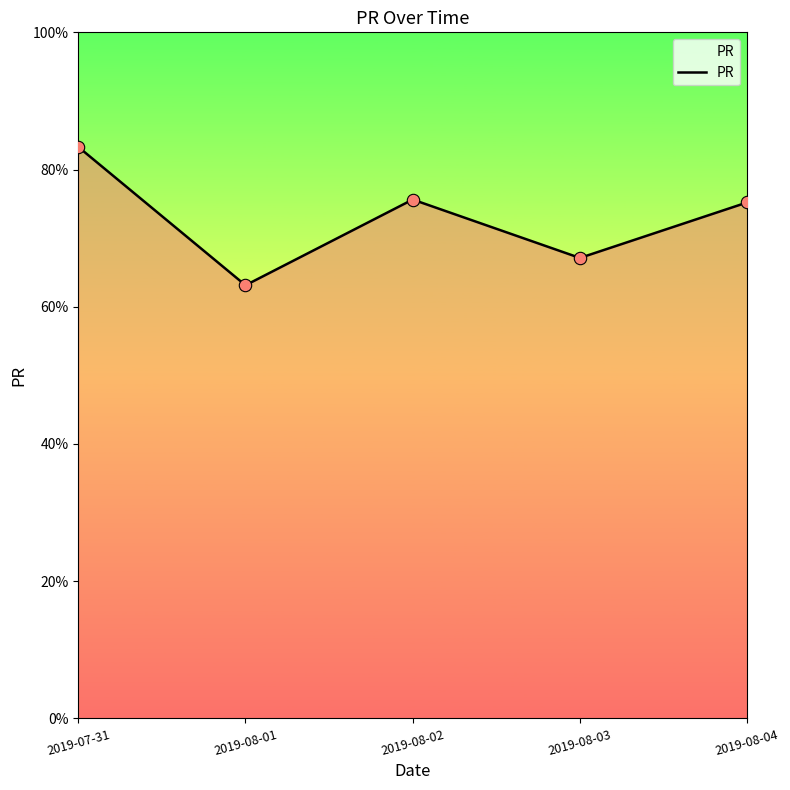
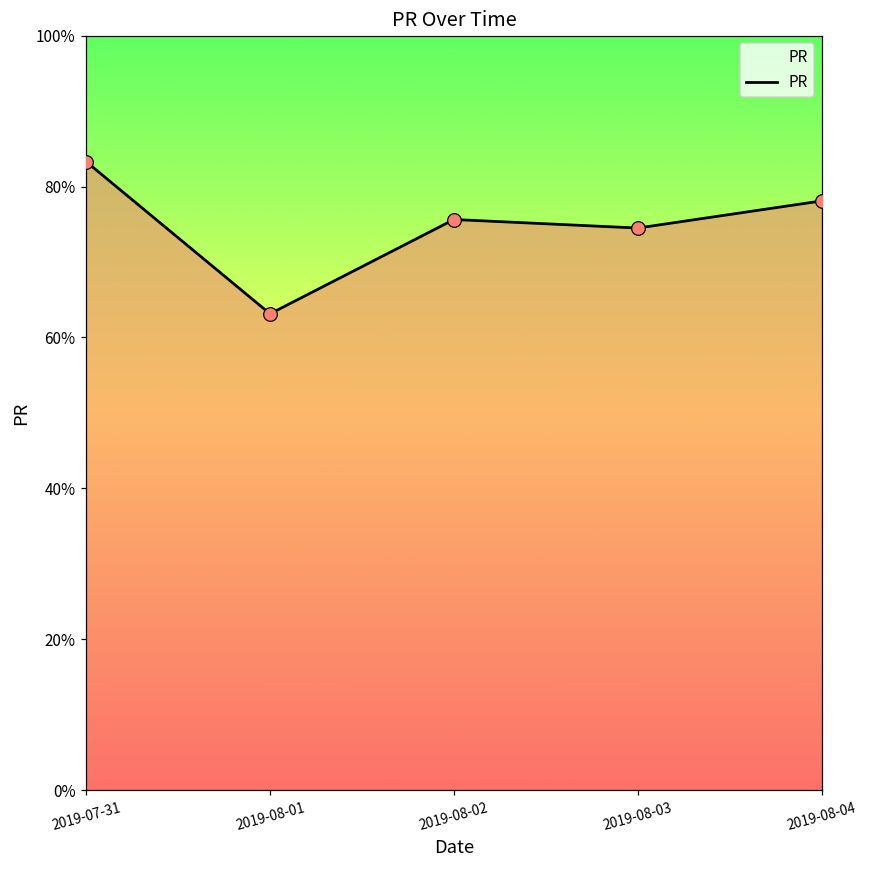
  {
    "2019-07-31": "83%",
    "2019-08-01": "63%",
    "2019-08-02": "76%",
-   "2019-08-03": "67%",
-   "2019-08-04": "75%"
+   "2019-08-03": "74%",
+   "2019-08-04": "78%"
  }
